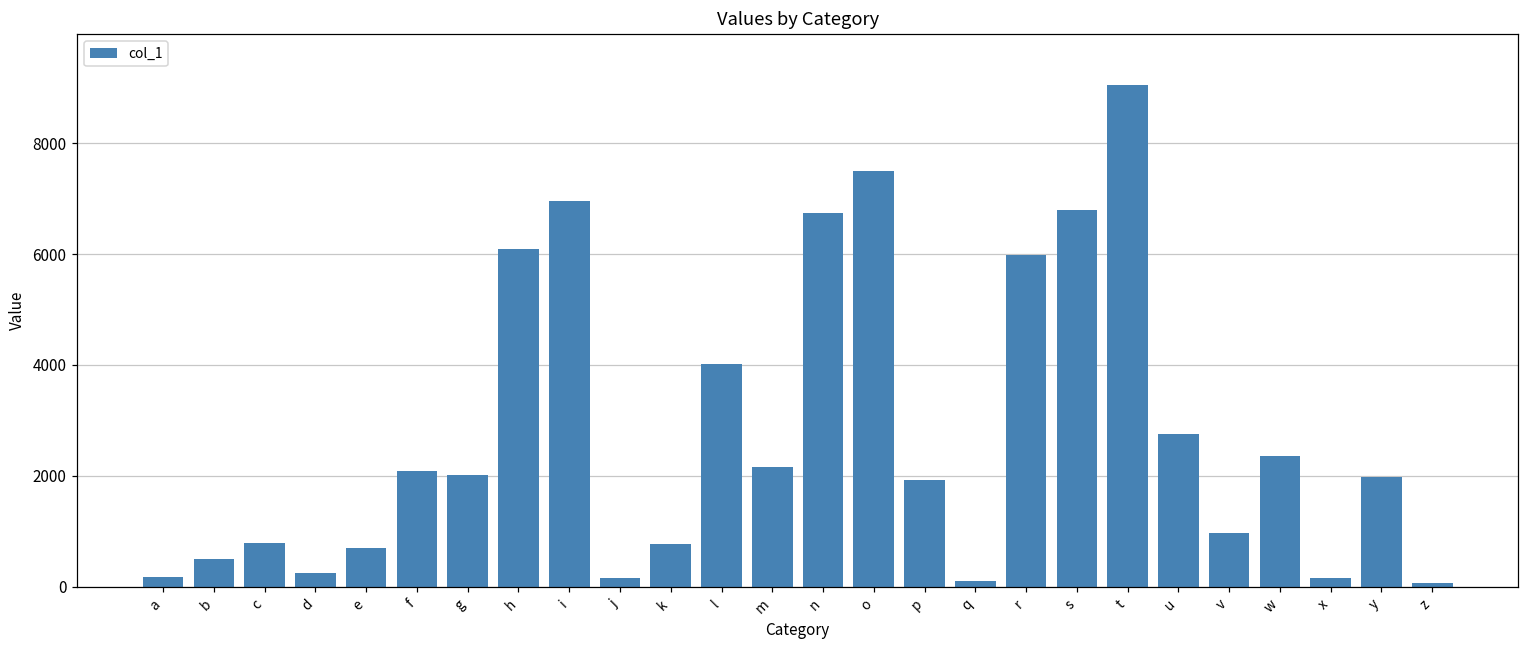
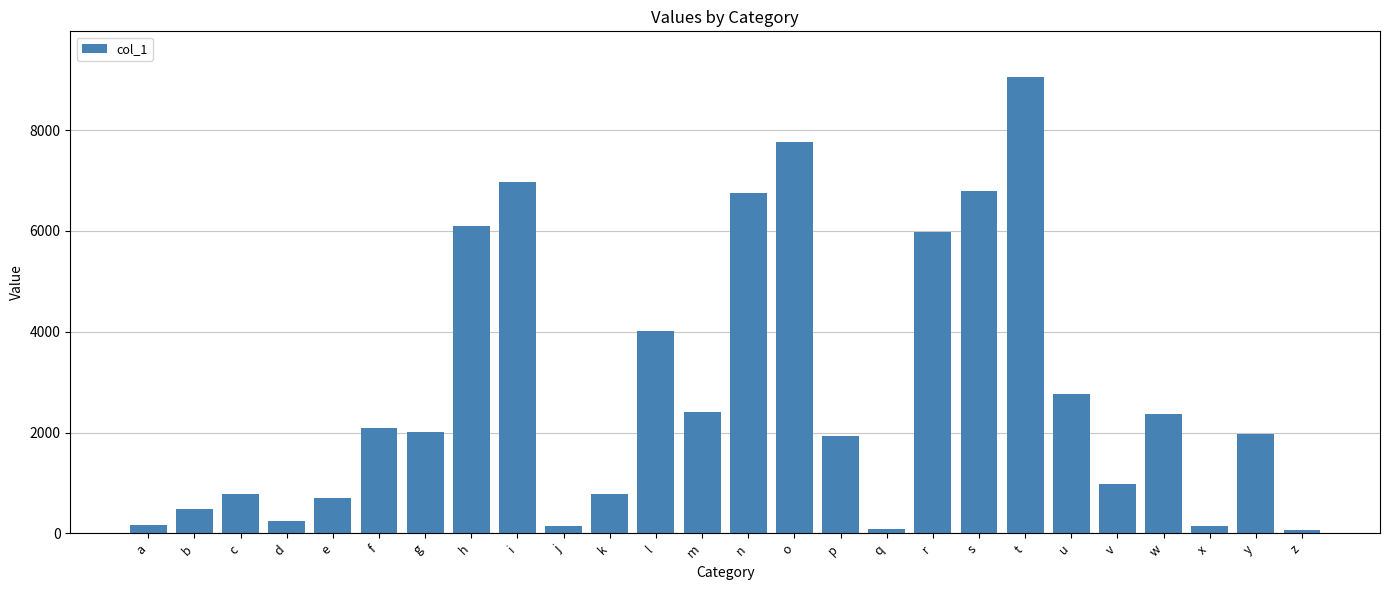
  {
    "a": 200,
    "b": 500,
    "c": 800,
    "d": 300,
    "e": 700,
    "f": 2100,
    "g": 2000,
    "h": 6100,
    "i": 7000,
    "j": 200,
    "k": 800,
    "l": 4000,
-   "m": 2200,
+   "m": 2400,
    "n": 6700,
-   "o": 7500,
+   "o": 7800,
    "p": 1900,
    "q": 100,
    "r": 6000,
    "s": 6800,
    "t": 9100,
    "u": 2800,
    "v": 1000,
    "w": 2400,
    "x": 200,
    "y": 2000,
    "z": 100
  }
